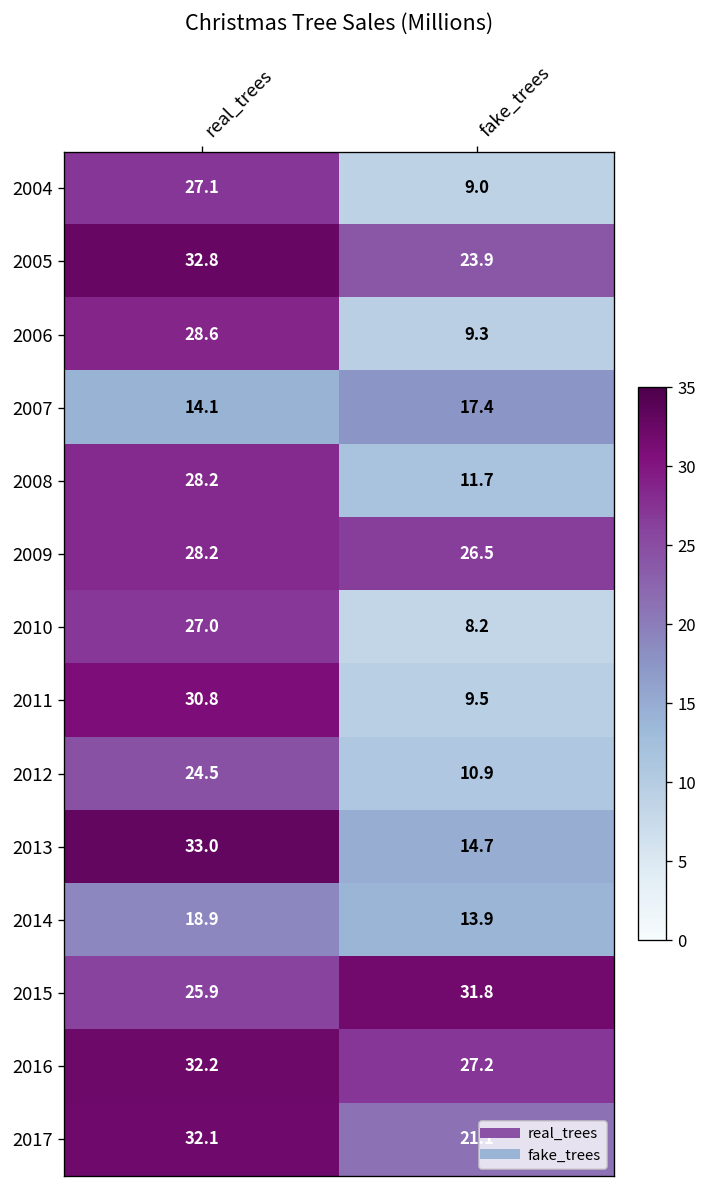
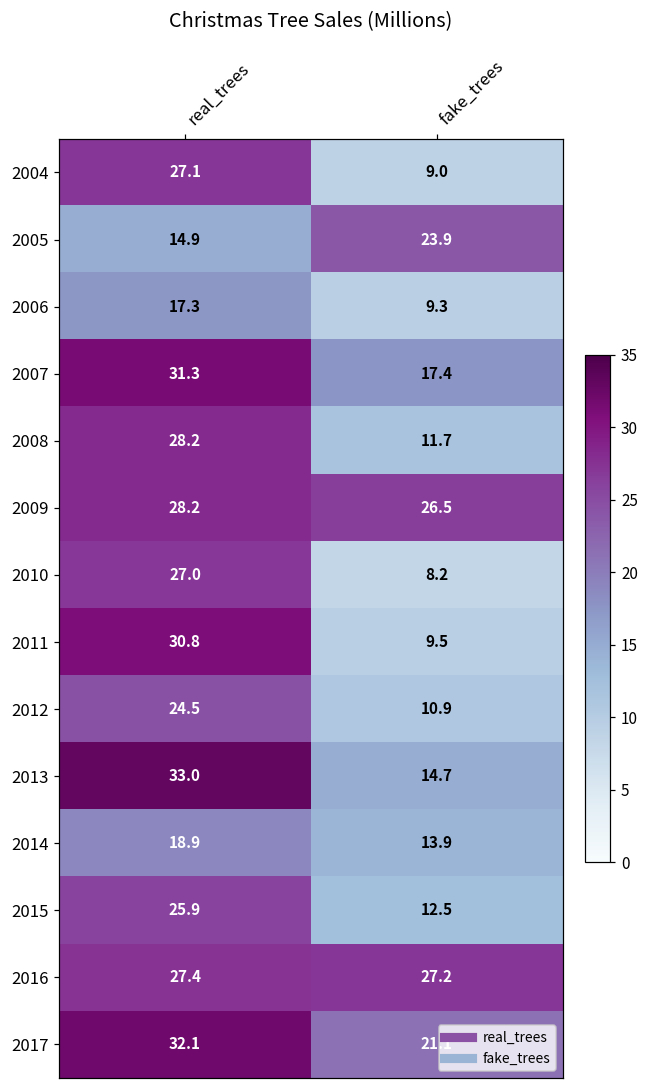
  {
    "2004": {
      "real_trees": 27.1,
      "fake_trees": 9.0
    },
    "2005": {
-     "real_trees": 32.8,
+     "real_trees": 14.9,
      "fake_trees": 23.9
    },
    "2006": {
-     "real_trees": 28.6,
+     "real_trees": 17.3,
      "fake_trees": 9.3
    },
    "2007": {
-     "real_trees": 14.1,
+     "real_trees": 31.3,
      "fake_trees": 17.4
    },
    "2008": {
      "real_trees": 28.2,
      "fake_trees": 11.7
    },
    "2009": {
      "real_trees": 28.2,
      "fake_trees": 26.5
    },
    "2010": {
      "real_trees": 27.0,
      "fake_trees": 8.2
    },
    "2011": {
      "real_trees": 30.8,
      "fake_trees": 9.5
    },
    "2012": {
      "real_trees": 24.5,
      "fake_trees": 10.9
    },
    "2013": {
      "real_trees": 33.0,
      "fake_trees": 14.7
    },
    "2014": {
      "real_trees": 18.9,
      "fake_trees": 13.9
    },
    "2015": {
      "real_trees": 25.9,
-     "fake_trees": 31.8
+     "fake_trees": 12.5
    },
    "2016": {
-     "real_trees": 32.2,
+     "real_trees": 27.4,
      "fake_trees": 27.2
    },
    "2017": {
      "real_trees": 32.1
    }
  }
